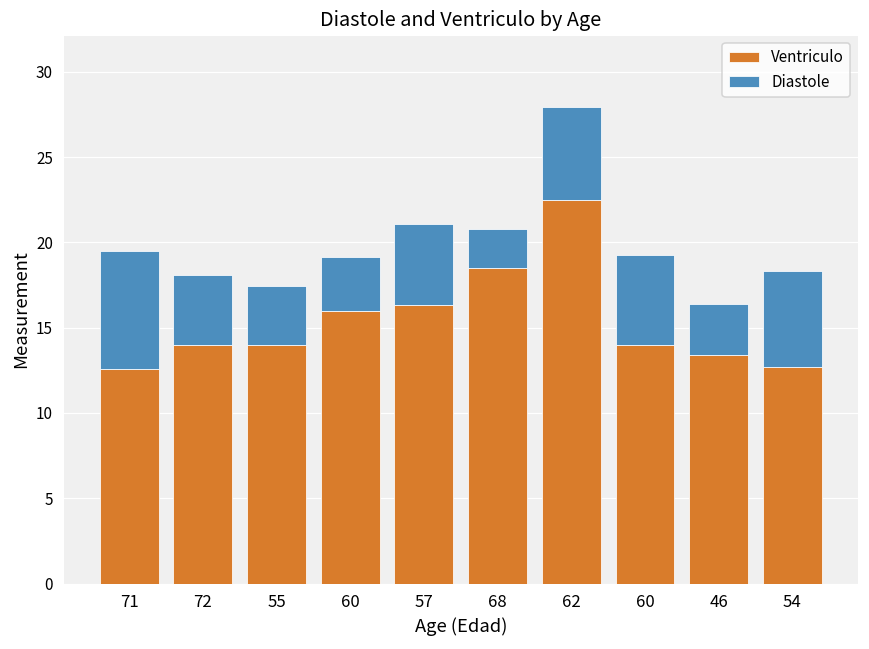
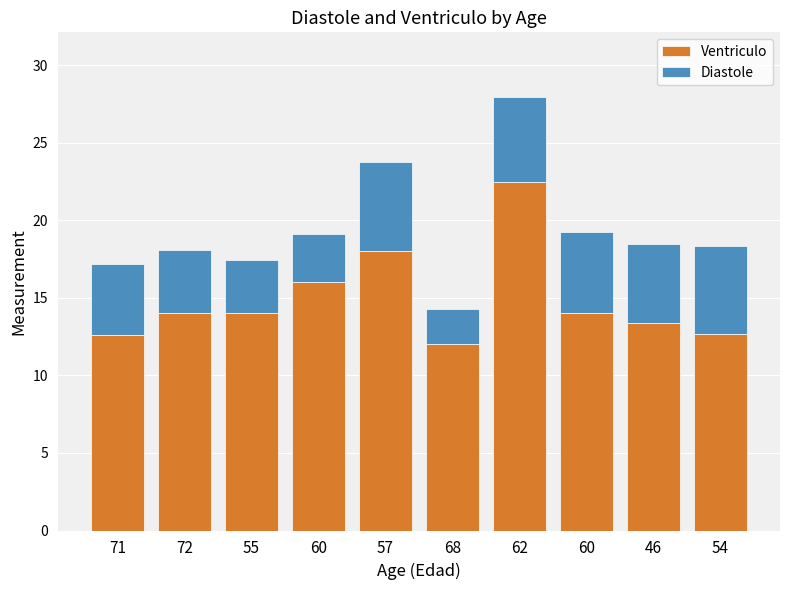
  {
    "Ventriculo": {
      "71": 12.6,
      "72": 14.0,
      "55": 14.0,
-     "57": 16.3,
-     "68": 18.5,
+     "57": 18.0,
+     "68": 12.0,
      "62": 22.5,
      "46": 13.4,
      "54": 12.7
    },
    "Diastole": {
-     "71": 6.9,
+     "71": 4.6,
      "72": 4.1,
      "55": 3.4,
-     "57": 4.8,
+     "57": 5.8,
      "68": 2.3,
      "62": 5.4,
-     "46": 3.0,
+     "46": 5.1,
      "54": 5.6
    }
  }
